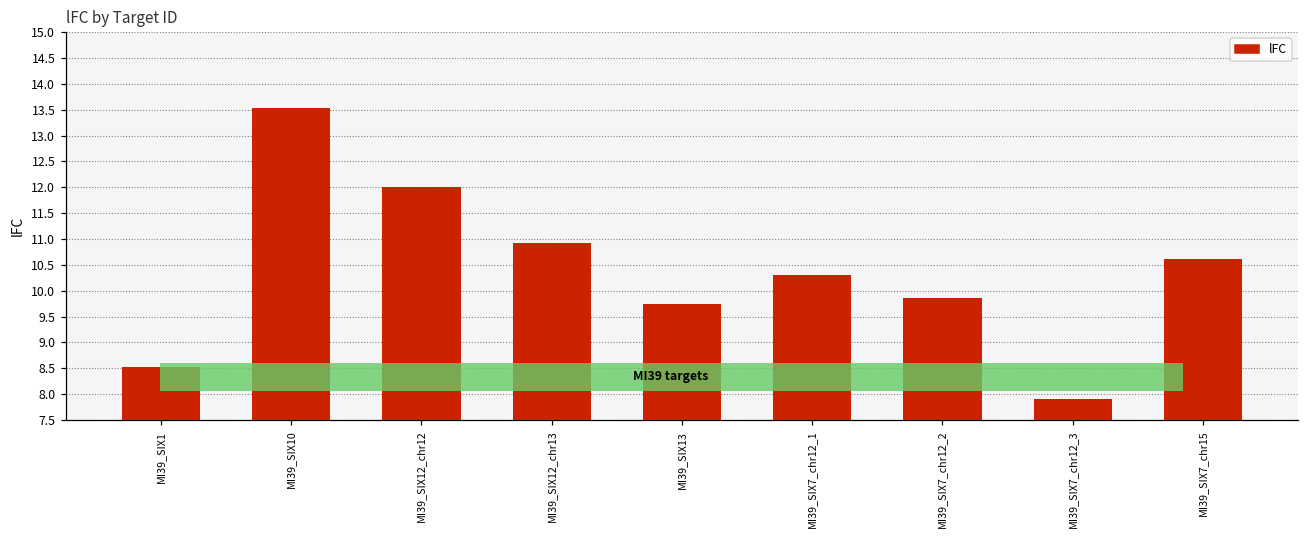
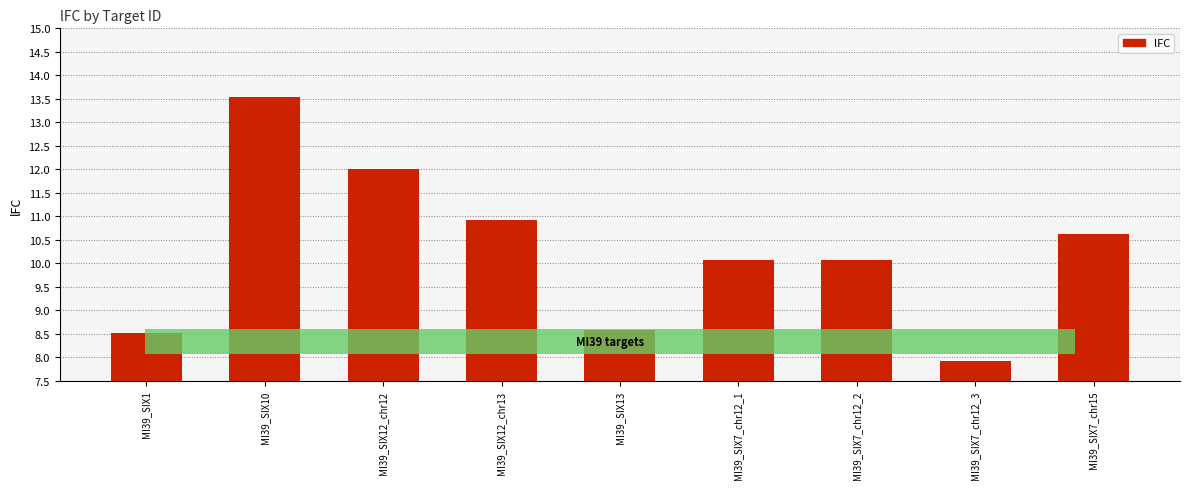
  {
    "MI39_SIX1": 8.5,
    "MI39_SIX10": 13.5,
    "MI39_SIX12_chr12": 12.0,
    "MI39_SIX12_chr13": 10.9,
-   "MI39_SIX13": 9.7,
-   "MI39_SIX7_chr12_1": 10.3,
-   "MI39_SIX7_chr12_2": 9.9,
+   "MI39_SIX13": 8.6,
+   "MI39_SIX7_chr12_1": 10.1,
+   "MI39_SIX7_chr12_2": 10.1,
    "MI39_SIX7_chr12_3": 7.9,
    "MI39_SIX7_chr15": 10.6
  }
